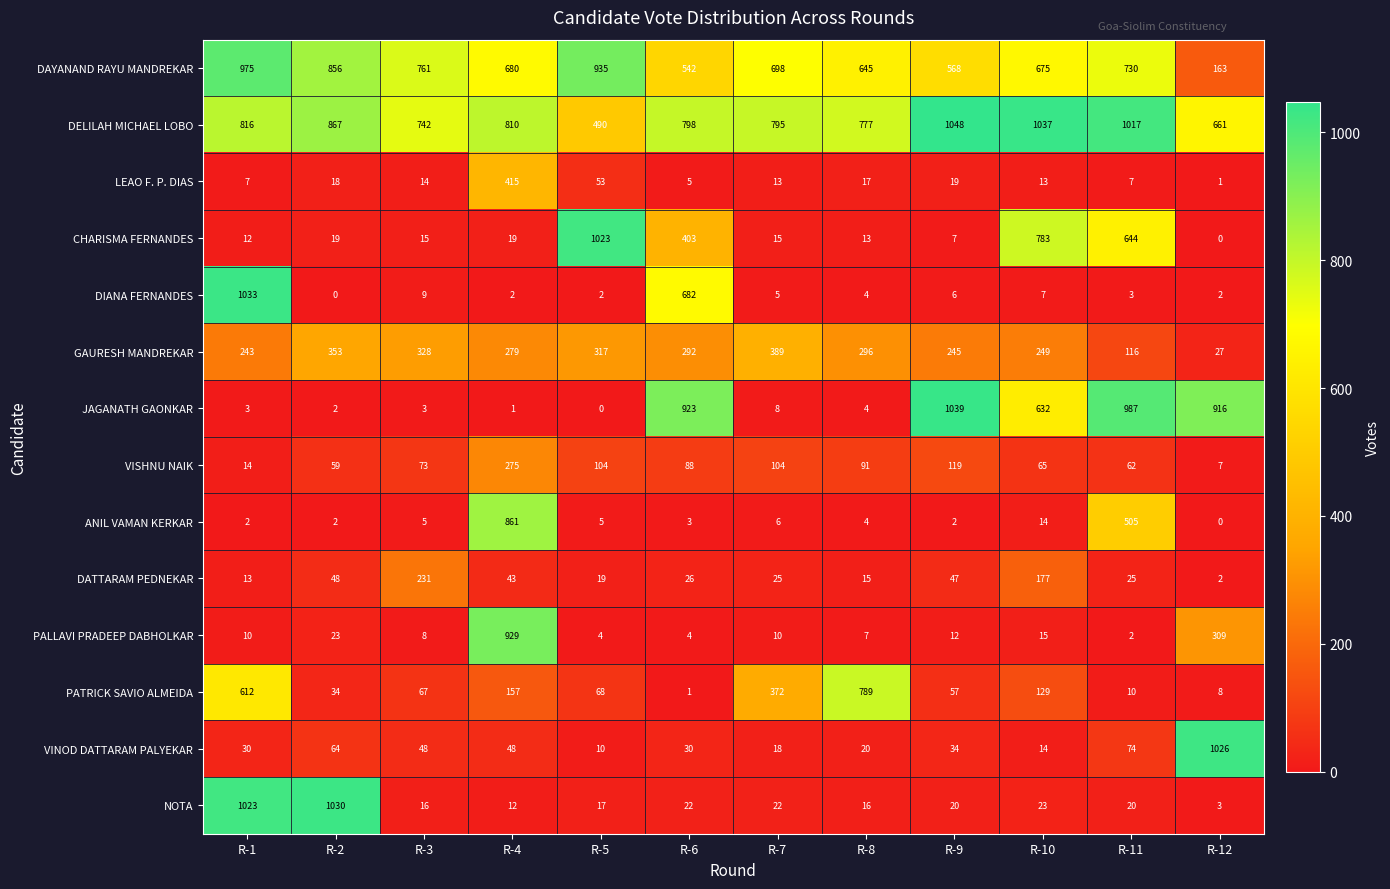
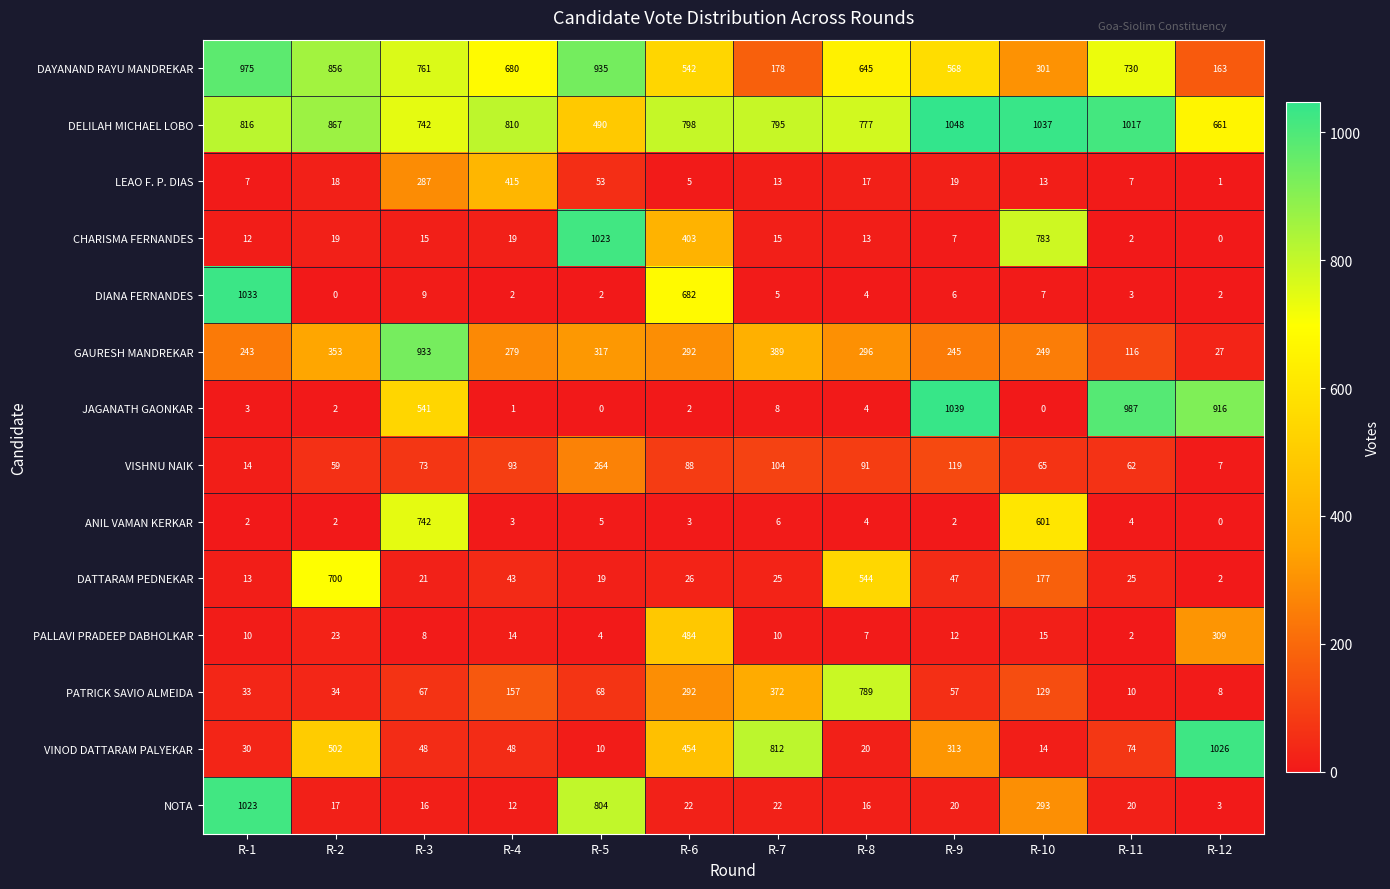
  {
    "DAYANAND RAYU MANDREKAR": {
      "R-1": 975,
      "R-2": 856,
      "R-3": 761,
      "R-4": 680,
      "R-5": 935,
      "R-6": 542,
-     "R-7": 698,
+     "R-7": 178,
      "R-8": 645,
      "R-9": 568,
-     "R-10": 675,
+     "R-10": 301,
      "R-11": 730,
      "R-12": 163
    },
    "DELILAH MICHAEL LOBO": {
      "R-1": 816,
      "R-2": 867,
      "R-3": 742,
      "R-4": 810,
      "R-5": 490,
      "R-6": 798,
      "R-7": 795,
      "R-8": 777,
      "R-9": 1048,
      "R-10": 1037,
      "R-11": 1017,
      "R-12": 661
    },
    "LEAO F. P. DIAS": {
      "R-1": 7,
      "R-2": 18,
-     "R-3": 14,
+     "R-3": 287,
      "R-4": 415,
      "R-5": 53,
      "R-6": 5,
      "R-7": 13,
      "R-8": 17,
      "R-9": 19,
      "R-10": 13,
      "R-11": 7,
      "R-12": 1
    },
    "CHARISMA FERNANDES": {
      "R-1": 12,
      "R-2": 19,
      "R-3": 15,
      "R-4": 19,
      "R-5": 1023,
      "R-6": 403,
      "R-7": 15,
      "R-8": 13,
      "R-9": 7,
      "R-10": 783,
-     "R-11": 644,
+     "R-11": 2,
      "R-12": 0
    },
    "DIANA FERNANDES": {
      "R-1": 1033,
      "R-2": 0,
      "R-3": 9,
      "R-4": 2,
      "R-5": 2,
      "R-6": 682,
      "R-7": 5,
      "R-8": 4,
      "R-9": 6,
      "R-10": 7,
      "R-11": 3,
      "R-12": 2
    },
    "GAURESH MANDREKAR": {
      "R-1": 243,
      "R-2": 353,
-     "R-3": 328,
+     "R-3": 933,
      "R-4": 279,
      "R-5": 317,
      "R-6": 292,
      "R-7": 389,
      "R-8": 296,
      "R-9": 245,
      "R-10": 249,
      "R-11": 116,
      "R-12": 27
    },
    "JAGANATH GAONKAR": {
      "R-1": 3,
      "R-2": 2,
-     "R-3": 3,
+     "R-3": 541,
      "R-4": 1,
      "R-5": 0,
-     "R-6": 923,
+     "R-6": 2,
      "R-7": 8,
      "R-8": 4,
      "R-9": 1039,
-     "R-10": 632,
+     "R-10": 0,
      "R-11": 987,
      "R-12": 916
    },
    "VISHNU NAIK": {
      "R-1": 14,
      "R-2": 59,
      "R-3": 73,
-     "R-4": 275,
-     "R-5": 104,
+     "R-4": 93,
+     "R-5": 264,
      "R-6": 88,
      "R-7": 104,
      "R-8": 91,
      "R-9": 119,
      "R-10": 65,
      "R-11": 62,
      "R-12": 7
    },
    "ANIL VAMAN KERKAR": {
      "R-1": 2,
      "R-2": 2,
-     "R-3": 5,
-     "R-4": 861,
+     "R-3": 742,
+     "R-4": 3,
      "R-5": 5,
      "R-6": 3,
      "R-7": 6,
      "R-8": 4,
      "R-9": 2,
-     "R-10": 14,
-     "R-11": 505,
+     "R-10": 601,
+     "R-11": 4,
      "R-12": 0
    },
    "DATTARAM PEDNEKAR": {
      "R-1": 13,
-     "R-2": 48,
-     "R-3": 231,
+     "R-2": 700,
+     "R-3": 21,
      "R-4": 43,
      "R-5": 19,
      "R-6": 26,
      "R-7": 25,
-     "R-8": 15,
+     "R-8": 544,
      "R-9": 47,
      "R-10": 177,
      "R-11": 25,
      "R-12": 2
    },
    "PALLAVI PRADEEP DABHOLKAR": {
      "R-1": 10,
      "R-2": 23,
      "R-3": 8,
-     "R-4": 929,
+     "R-4": 14,
      "R-5": 4,
-     "R-6": 4,
+     "R-6": 484,
      "R-7": 10,
      "R-8": 7,
      "R-9": 12,
      "R-10": 15,
      "R-11": 2,
      "R-12": 309
    },
    "PATRICK SAVIO ALMEIDA": {
-     "R-1": 612,
+     "R-1": 33,
      "R-2": 34,
      "R-3": 67,
      "R-4": 157,
      "R-5": 68,
-     "R-6": 1,
+     "R-6": 292,
      "R-7": 372,
      "R-8": 789,
      "R-9": 57,
      "R-10": 129,
      "R-11": 10,
      "R-12": 8
    },
    "VINOD DATTARAM PALYEKAR": {
      "R-1": 30,
-     "R-2": 64,
+     "R-2": 502,
      "R-3": 48,
      "R-4": 48,
      "R-5": 10,
-     "R-6": 30,
-     "R-7": 18,
+     "R-6": 454,
+     "R-7": 812,
      "R-8": 20,
-     "R-9": 34,
+     "R-9": 313,
      "R-10": 14,
      "R-11": 74,
      "R-12": 1026
    },
    "NOTA": {
      "R-1": 1023,
-     "R-2": 1030,
+     "R-2": 17,
      "R-3": 16,
      "R-4": 12,
-     "R-5": 17,
+     "R-5": 804,
      "R-6": 22,
      "R-7": 22,
      "R-8": 16,
      "R-9": 20,
-     "R-10": 23,
+     "R-10": 293,
      "R-11": 20,
      "R-12": 3
    }
  }
